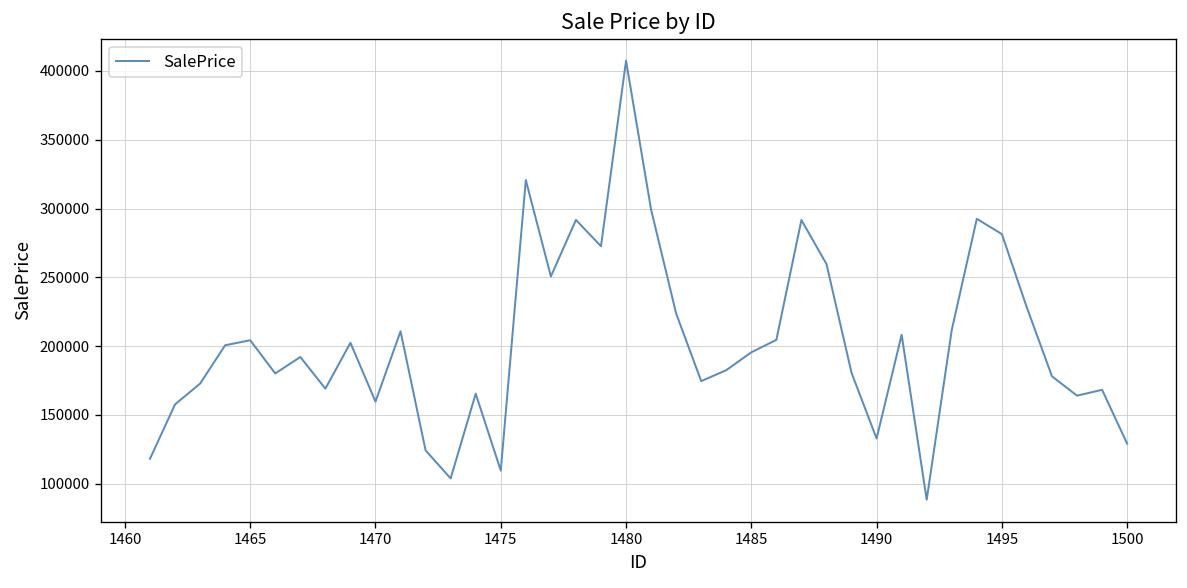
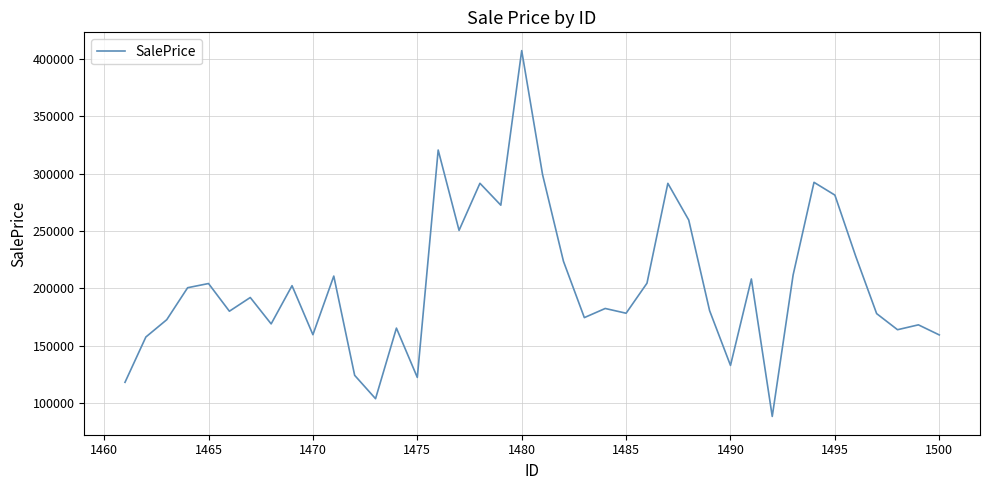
  {
    "1465": 204000,
    "1470": 160000,
-   "1475": 110000,
+   "1475": 122000,
    "1480": 407000,
-   "1485": 195000,
+   "1485": 178000,
    "1490": 133000,
    "1495": 281000,
-   "1500": 129000
+   "1500": 159000
  }
